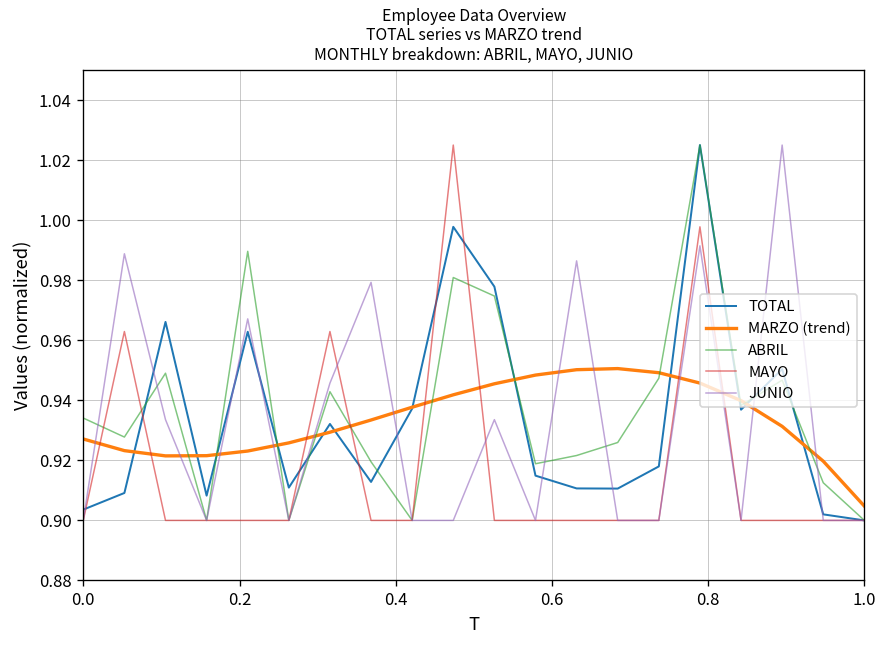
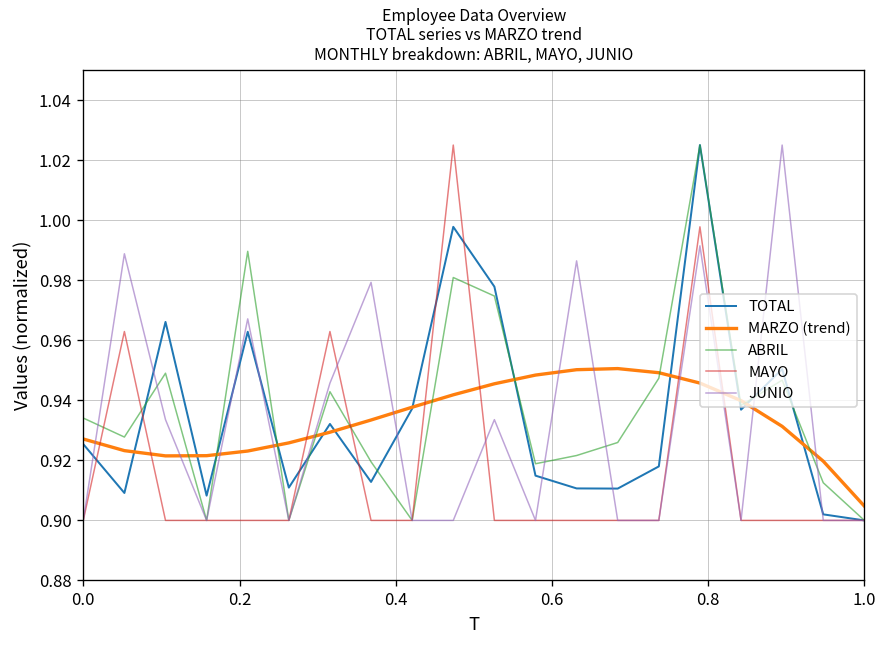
  {
    "TOTAL": {
-     "0.0": 0.904
+     "0.0": 0.925
    },
    "MARZO (trend)": {
      "0.0": 0.927,
      "1.0": 0.905
    },
    "ABRIL": {
      "0.0": 0.934
    }
  }
